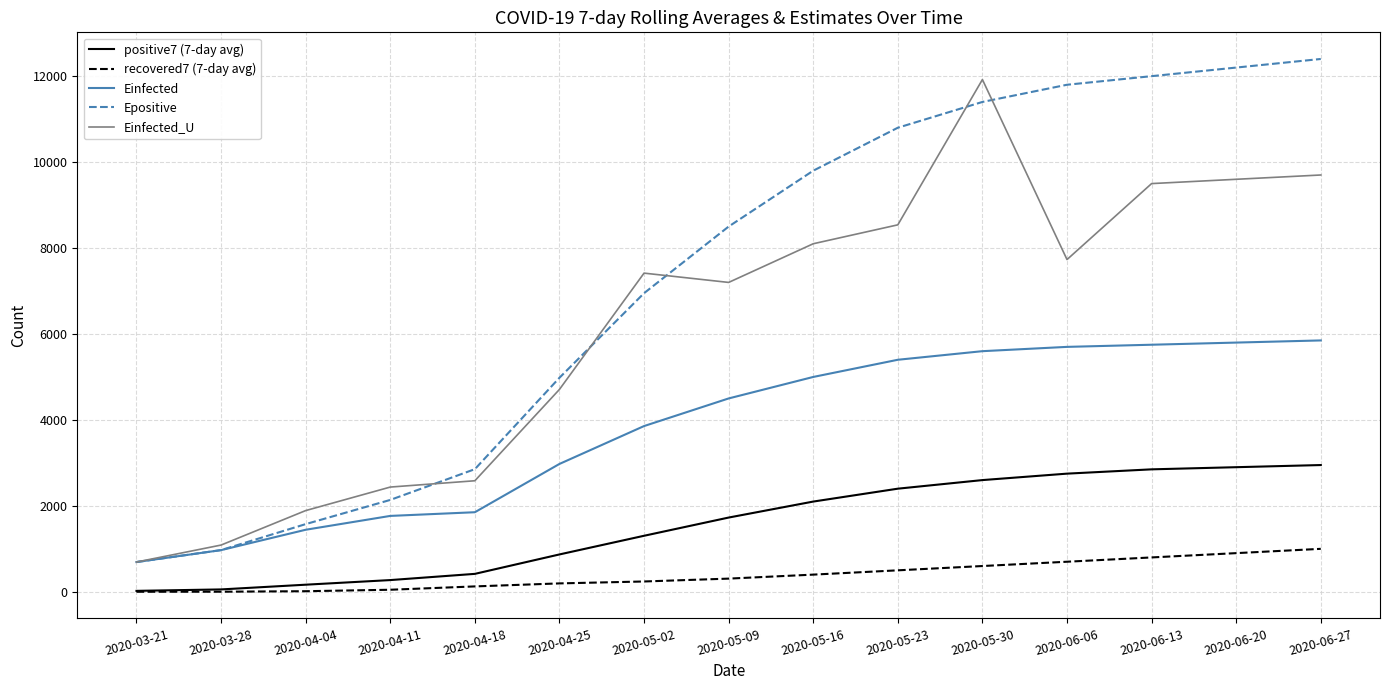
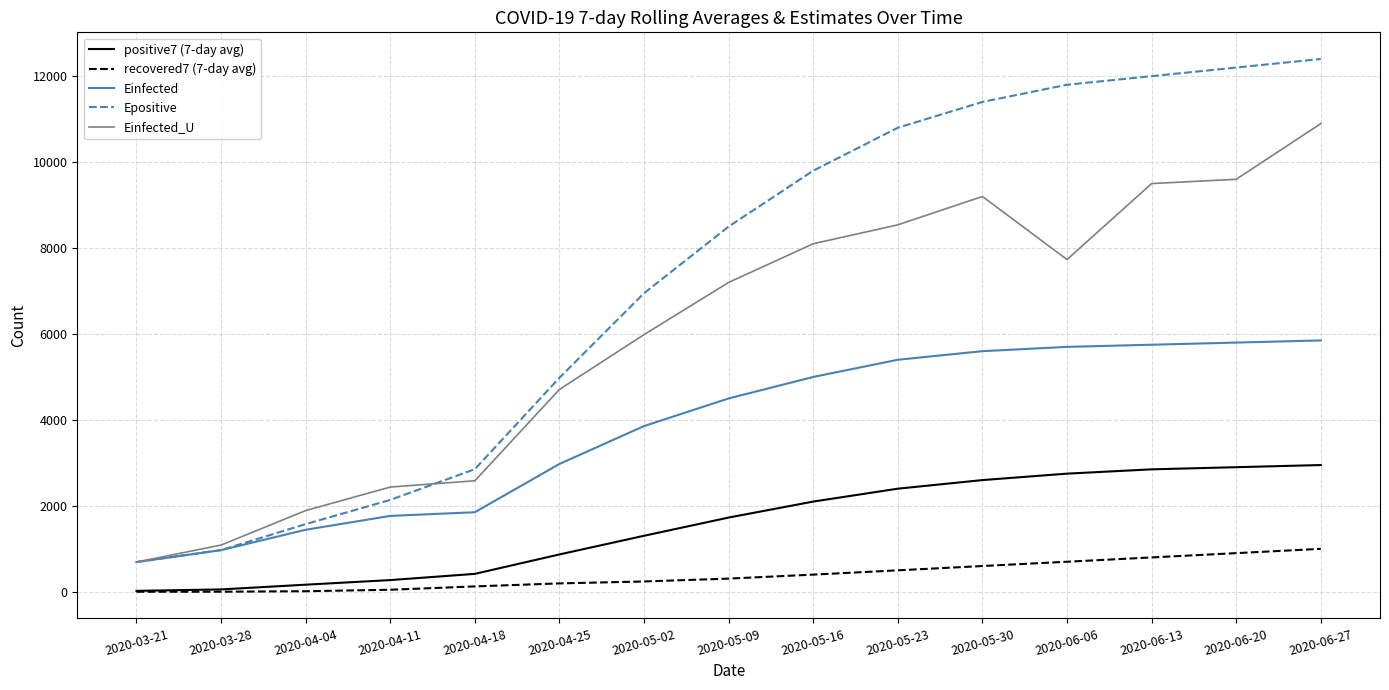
  {
    "Einfected_U": {
      "2020-03-28": 1100,
      "2020-04-04": 1900,
      "2020-04-11": 2400,
      "2020-04-18": 2600,
      "2020-04-25": 4700,
-     "2020-05-02": 7400,
+     "2020-05-02": 6000,
      "2020-05-09": 7200,
      "2020-05-16": 8100,
      "2020-05-23": 8500,
-     "2020-05-30": 11900,
+     "2020-05-30": 9200,
      "2020-06-06": 7700,
      "2020-06-13": 9500,
      "2020-06-20": 9600,
-     "2020-06-27": 9700
+     "2020-06-27": 10900
    }
  }
